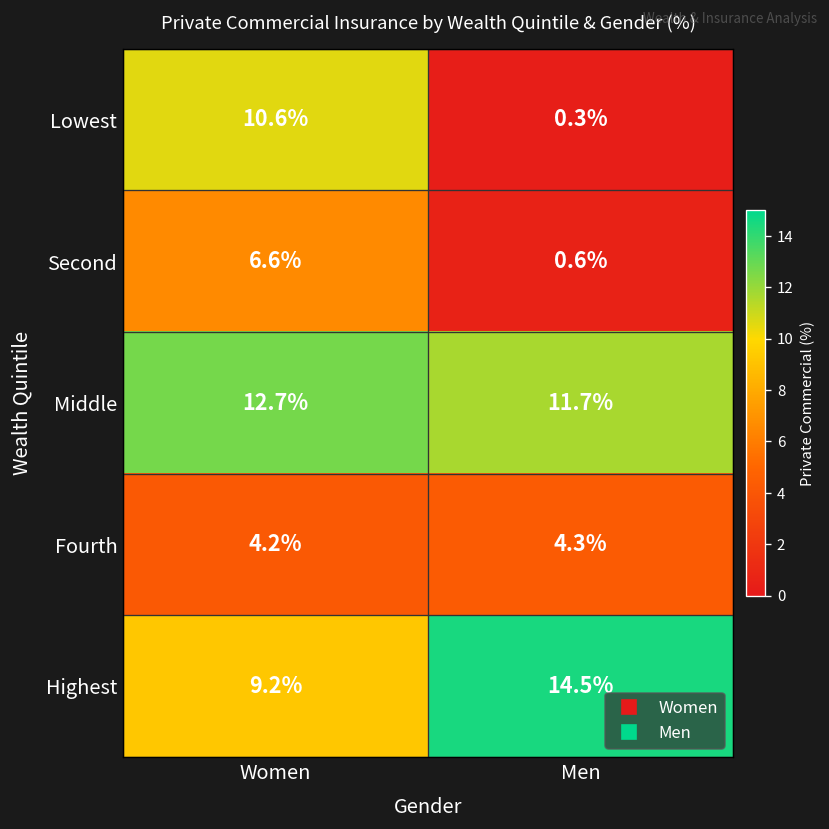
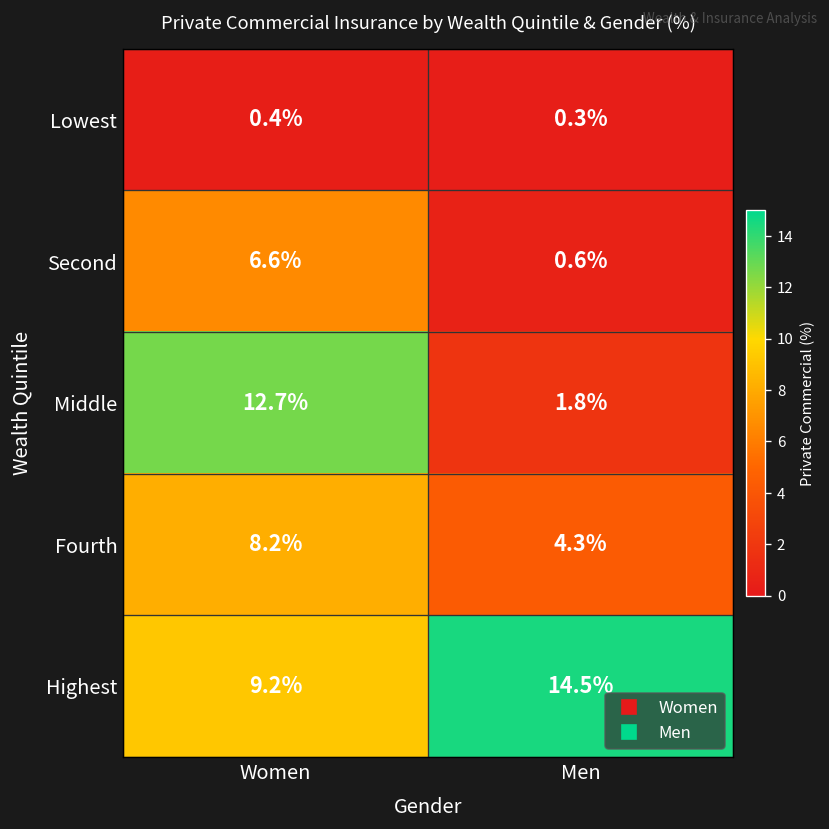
  {
    "Lowest": {
-     "Women": "10.6%",
+     "Women": "0.4%",
      "Men": "0.3%"
    },
    "Second": {
      "Women": "6.6%",
      "Men": "0.6%"
    },
    "Middle": {
      "Women": "12.7%",
-     "Men": "11.7%"
+     "Men": "1.8%"
    },
    "Fourth": {
-     "Women": "4.2%",
+     "Women": "8.2%",
      "Men": "4.3%"
    },
    "Highest": {
      "Women": "9.2%"
    }
  }
